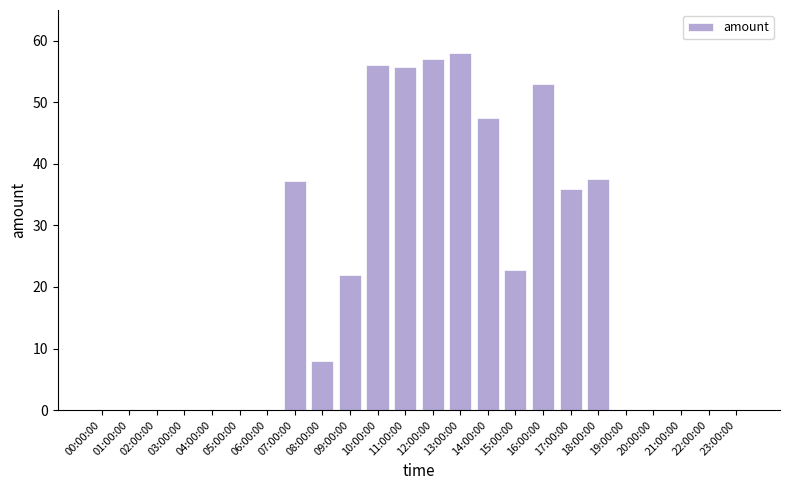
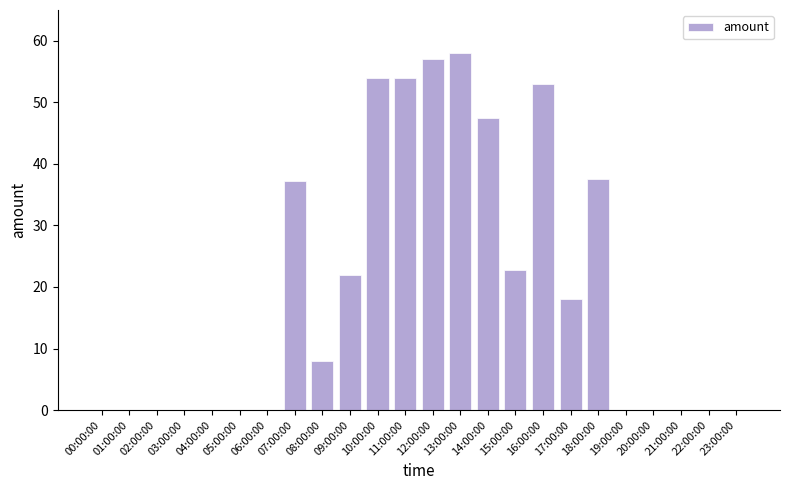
  {
    "00:00:00": 0,
    "01:00:00": 0,
    "02:00:00": 0,
    "03:00:00": 0,
    "04:00:00": 0,
    "05:00:00": 0,
    "06:00:00": 0,
    "07:00:00": 37,
    "08:00:00": 8,
    "09:00:00": 22,
-   "10:00:00": 56,
-   "11:00:00": 56,
+   "10:00:00": 54,
+   "11:00:00": 54,
    "12:00:00": 57,
    "13:00:00": 58,
    "14:00:00": 47,
    "15:00:00": 23,
    "16:00:00": 53,
-   "17:00:00": 36,
+   "17:00:00": 18,
    "18:00:00": 38,
    "19:00:00": 0,
    "20:00:00": 0,
    "21:00:00": 0,
    "22:00:00": 0,
    "23:00:00": 0
  }
